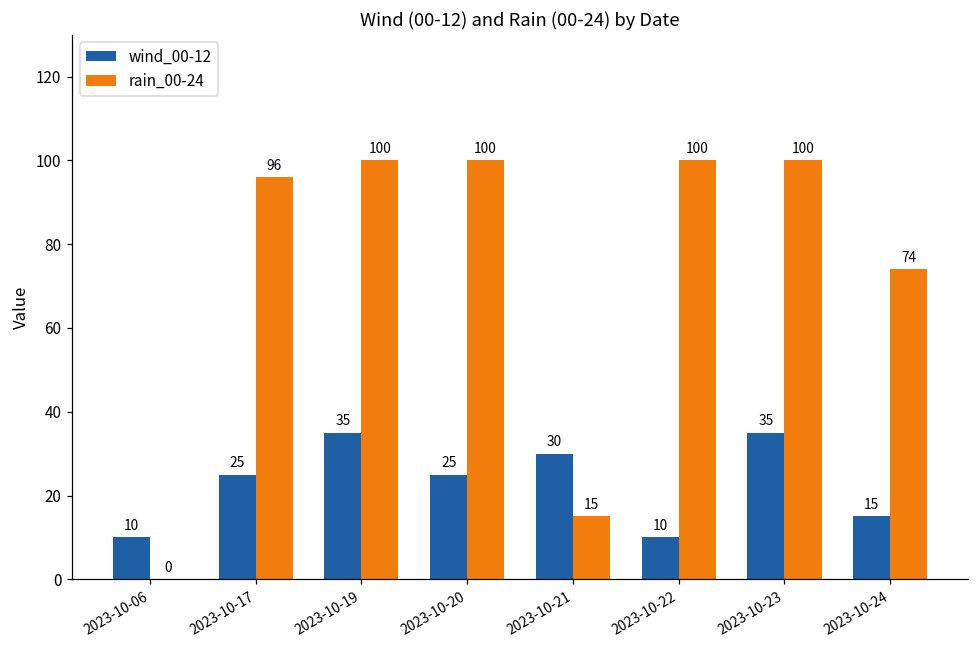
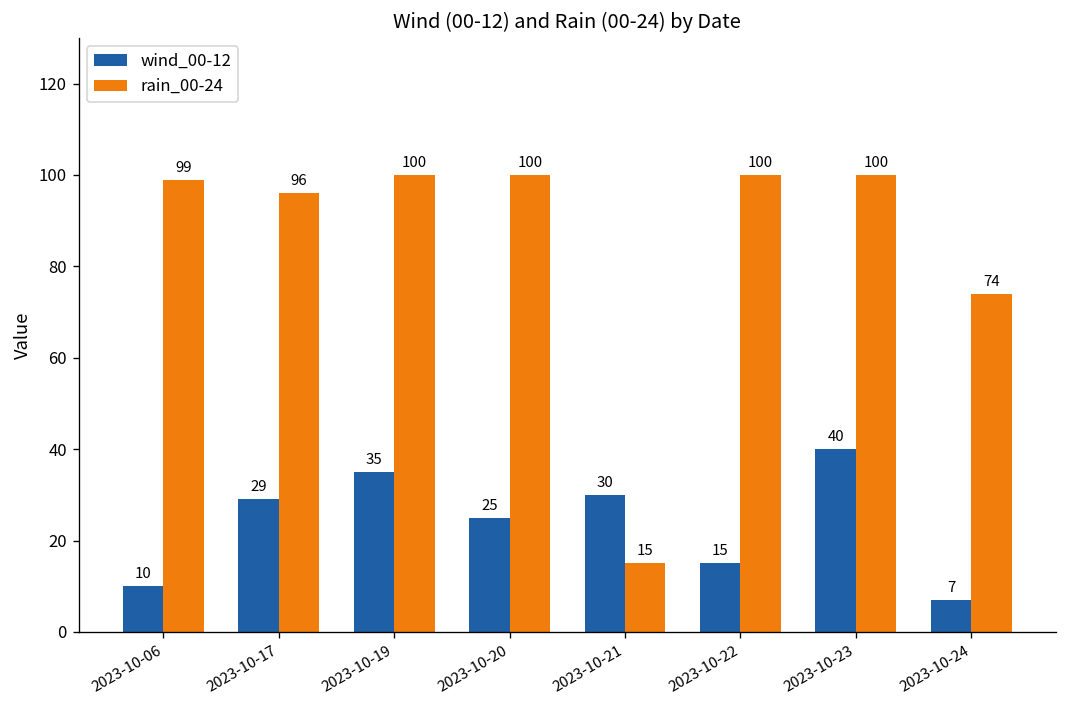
  {
    "wind_00-12": {
      "2023-10-06": 10,
-     "2023-10-17": 25,
+     "2023-10-17": 29,
      "2023-10-19": 35,
      "2023-10-20": 25,
      "2023-10-21": 30,
-     "2023-10-22": 10,
-     "2023-10-23": 35,
-     "2023-10-24": 15
+     "2023-10-22": 15,
+     "2023-10-23": 40,
+     "2023-10-24": 7
    },
    "rain_00-24": {
-     "2023-10-06": 0,
+     "2023-10-06": 99,
      "2023-10-17": 96,
      "2023-10-19": 100,
      "2023-10-20": 100,
      "2023-10-21": 15,
      "2023-10-22": 100,
      "2023-10-23": 100,
      "2023-10-24": 74
    }
  }
